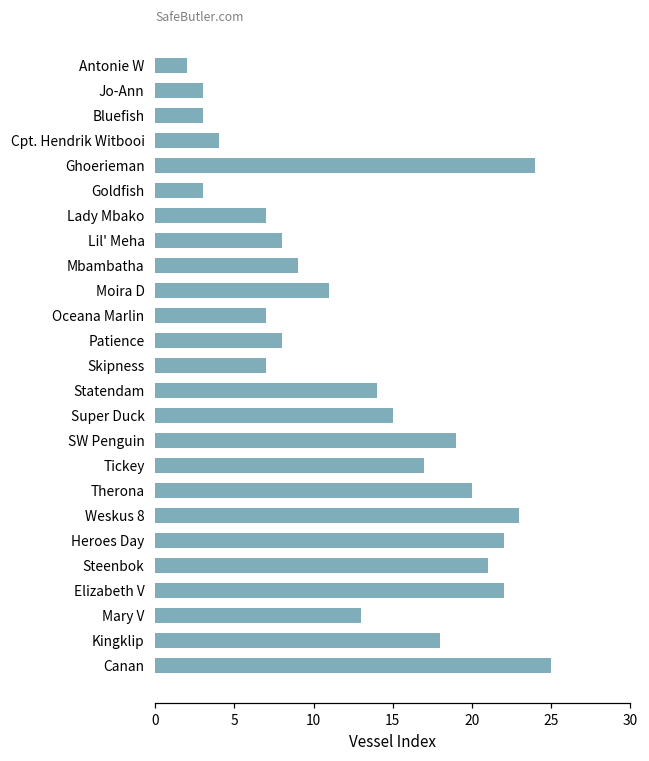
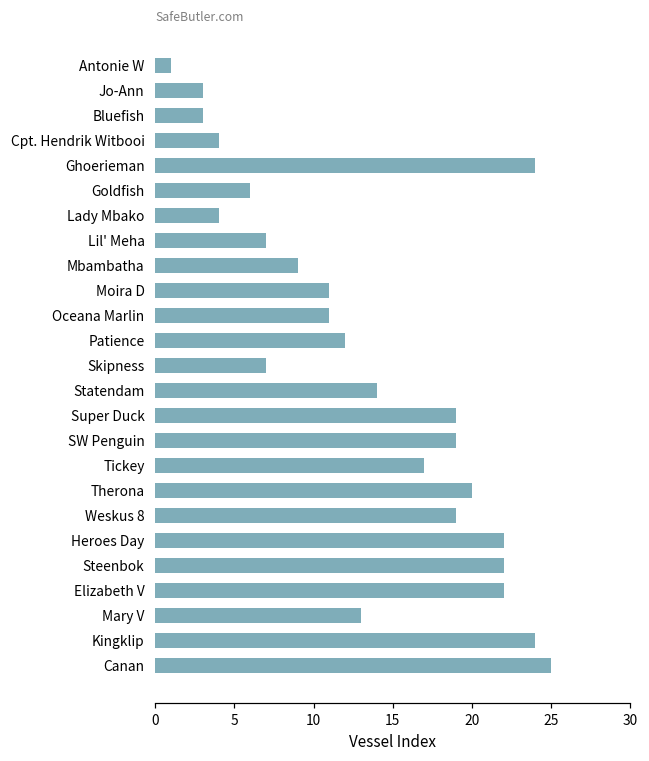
  {
-   "Antonie W": 2,
+   "Antonie W": 1,
    "Jo-Ann": 3,
    "Bluefish": 3,
    "Cpt. Hendrik Witbooi": 4,
    "Ghoerieman": 24,
-   "Goldfish": 3,
-   "Lady Mbako": 7,
-   "Lil' Meha": 8,
+   "Goldfish": 6,
+   "Lady Mbako": 4,
+   "Lil' Meha": 7,
    "Mbambatha": 9,
    "Moira D": 11,
-   "Oceana Marlin": 7,
-   "Patience": 8,
+   "Oceana Marlin": 11,
+   "Patience": 12,
    "Skipness": 7,
    "Statendam": 14,
-   "Super Duck": 15,
+   "Super Duck": 19,
    "SW Penguin": 19,
    "Tickey": 17,
    "Therona": 20,
-   "Weskus 8": 23,
+   "Weskus 8": 19,
    "Heroes Day": 22,
-   "Steenbok": 21,
+   "Steenbok": 22,
    "Elizabeth V": 22,
    "Mary V": 13,
-   "Kingklip": 18,
+   "Kingklip": 24,
    "Canan": 25
  }
